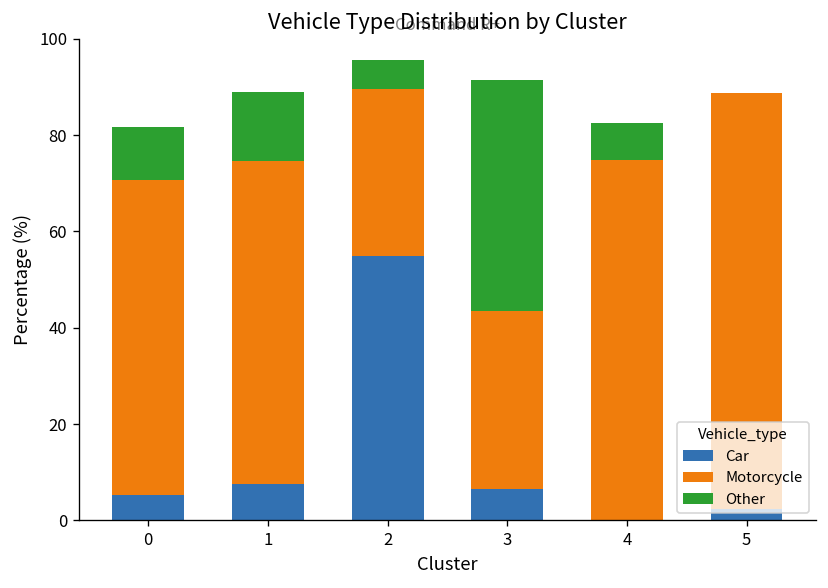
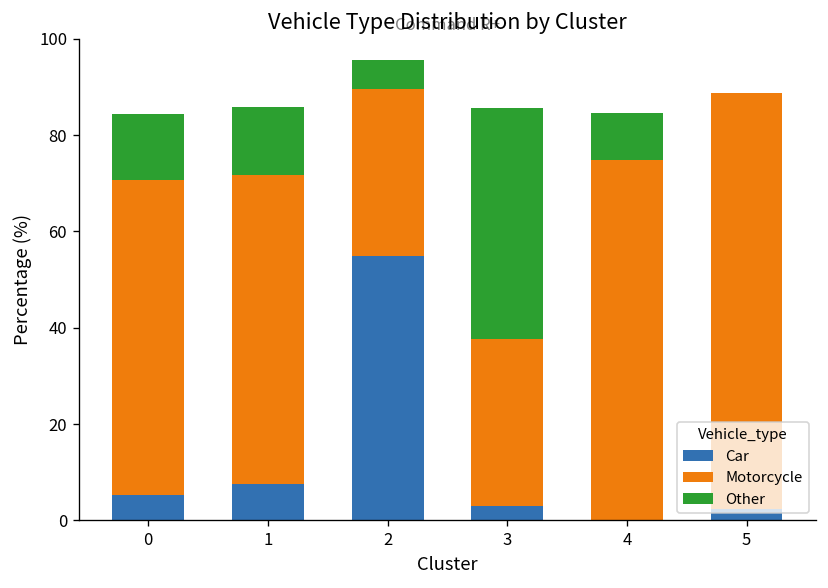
  {
    "Car": {
      "0": 5,
      "1": 8,
      "2": 55,
-     "3": 7,
+     "3": 3,
      "4": 0
    },
    "Motorcycle": {
      "0": 65,
-     "1": 67,
+     "1": 64,
      "2": 35,
-     "3": 37,
+     "3": 35,
      "4": 75,
      "5": 86
    },
    "Other": {
-     "0": 11,
+     "0": 14,
      "1": 14,
      "2": 6,
      "3": 48,
-     "4": 8,
+     "4": 10,
      "5": 0
    }
  }
